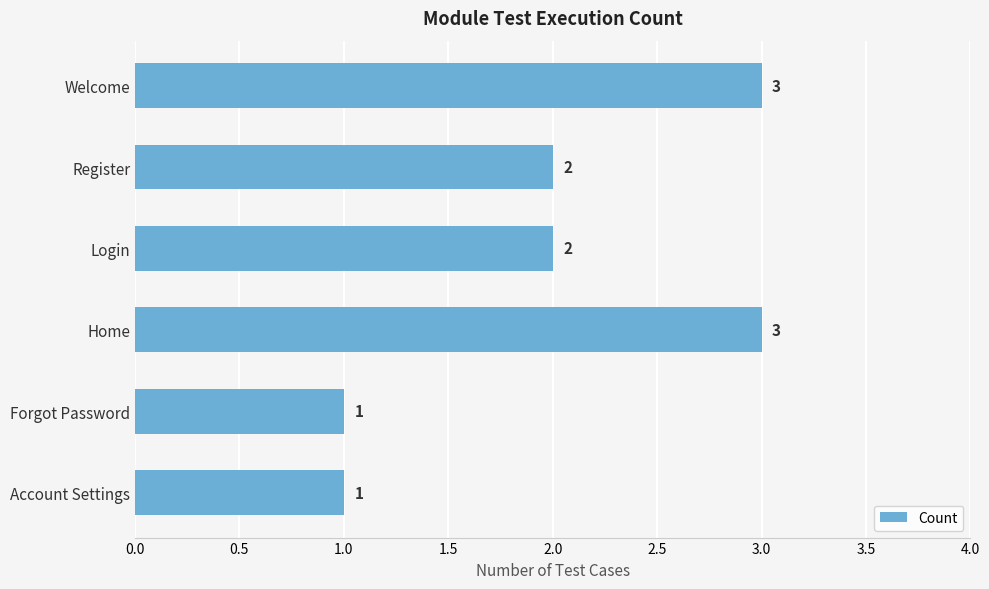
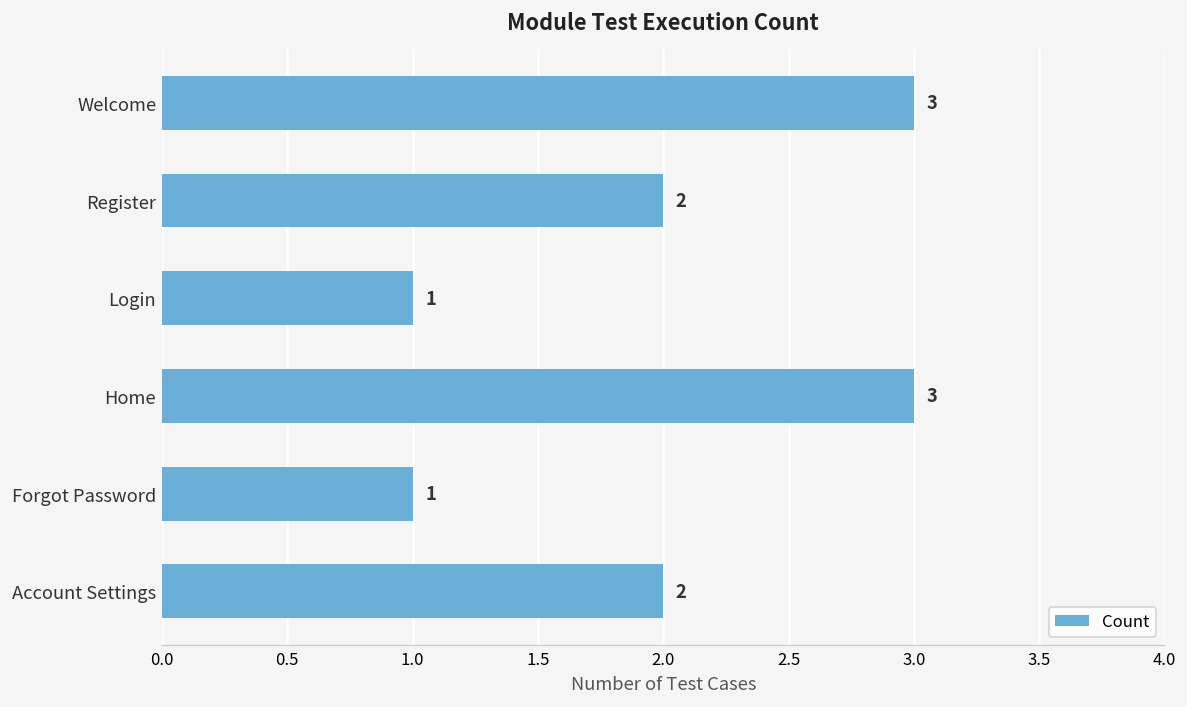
  {
    "Welcome": 3,
    "Register": 2,
-   "Login": 2,
+   "Login": 1,
    "Home": 3,
    "Forgot Password": 1,
-   "Account Settings": 1
+   "Account Settings": 2
  }
